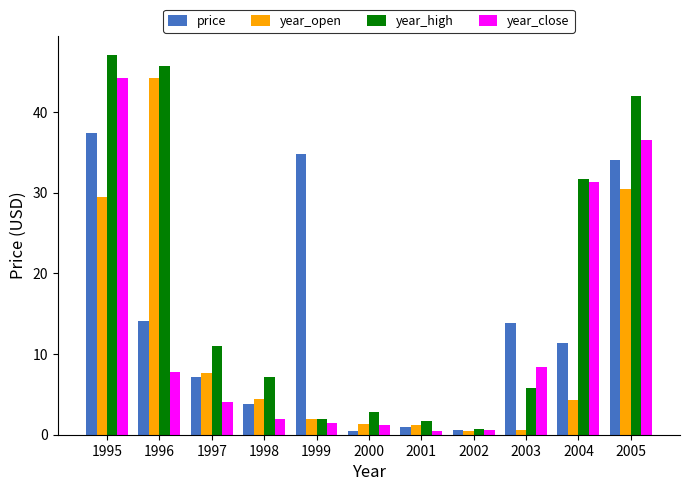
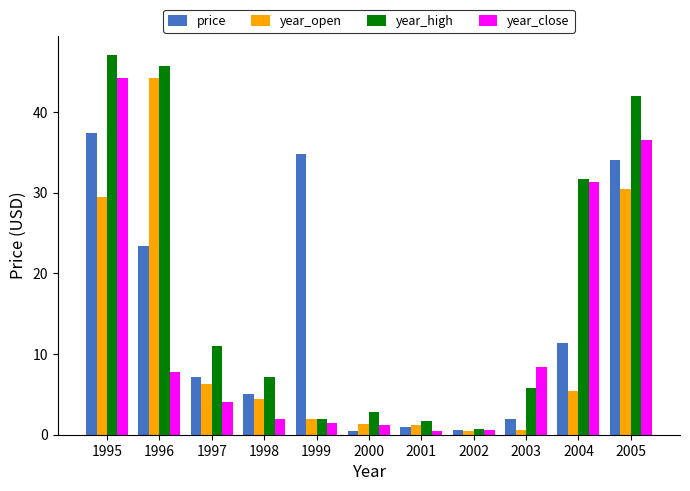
  {
    "price": {
      "1995": 37,
-     "1996": 14,
+     "1996": 23,
      "1997": 7,
-     "1998": 4,
+     "1998": 5,
      "1999": 35,
      "2000": 1,
      "2001": 1,
      "2002": 1,
-     "2003": 14,
+     "2003": 2,
      "2004": 11,
      "2005": 34
    },
    "year_open": {
      "1995": 29,
      "1996": 44,
-     "1997": 8,
+     "1997": 6,
      "1998": 4,
      "1999": 2,
      "2000": 1,
      "2001": 1,
      "2002": 0,
      "2003": 1,
-     "2004": 4,
+     "2004": 5,
      "2005": 30
    },
    "year_high": {
      "1995": 47,
      "1996": 46,
      "1997": 11,
      "1998": 7,
      "1999": 2,
      "2000": 3,
      "2001": 2,
      "2002": 1,
      "2003": 6,
      "2004": 32,
      "2005": 42
    },
    "year_close": {
      "1995": 44,
      "1996": 8,
      "1997": 4,
      "1998": 2,
      "1999": 1,
      "2000": 1,
      "2001": 0,
      "2002": 1,
      "2003": 8,
      "2004": 31,
      "2005": 37
    }
  }
